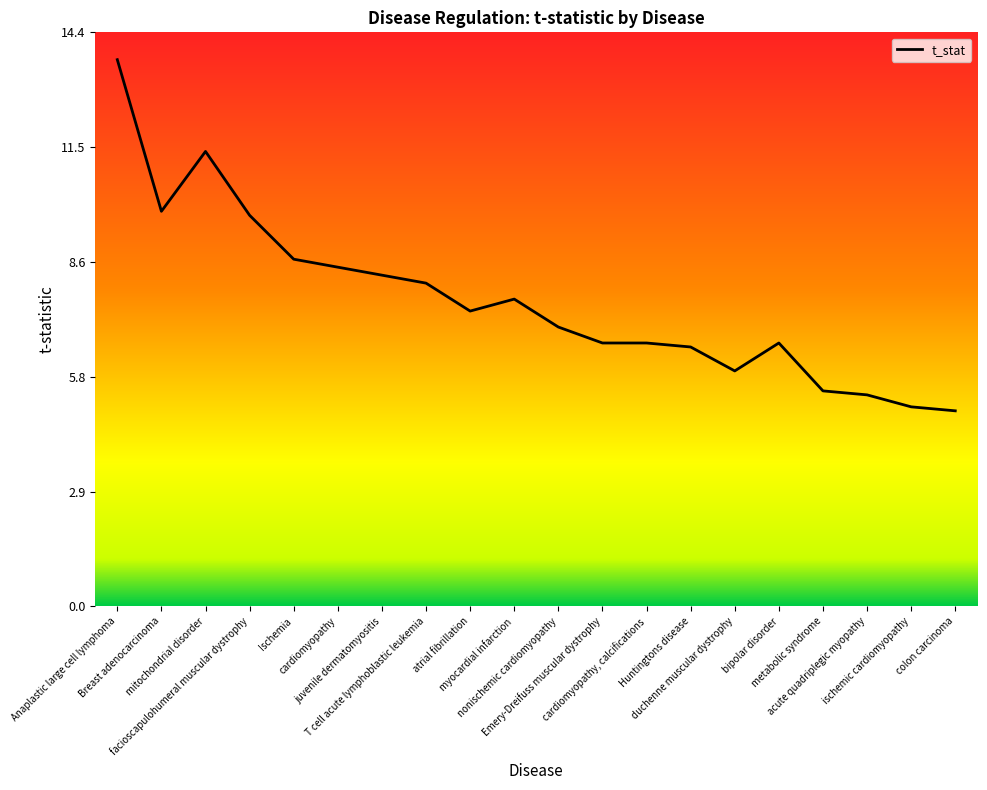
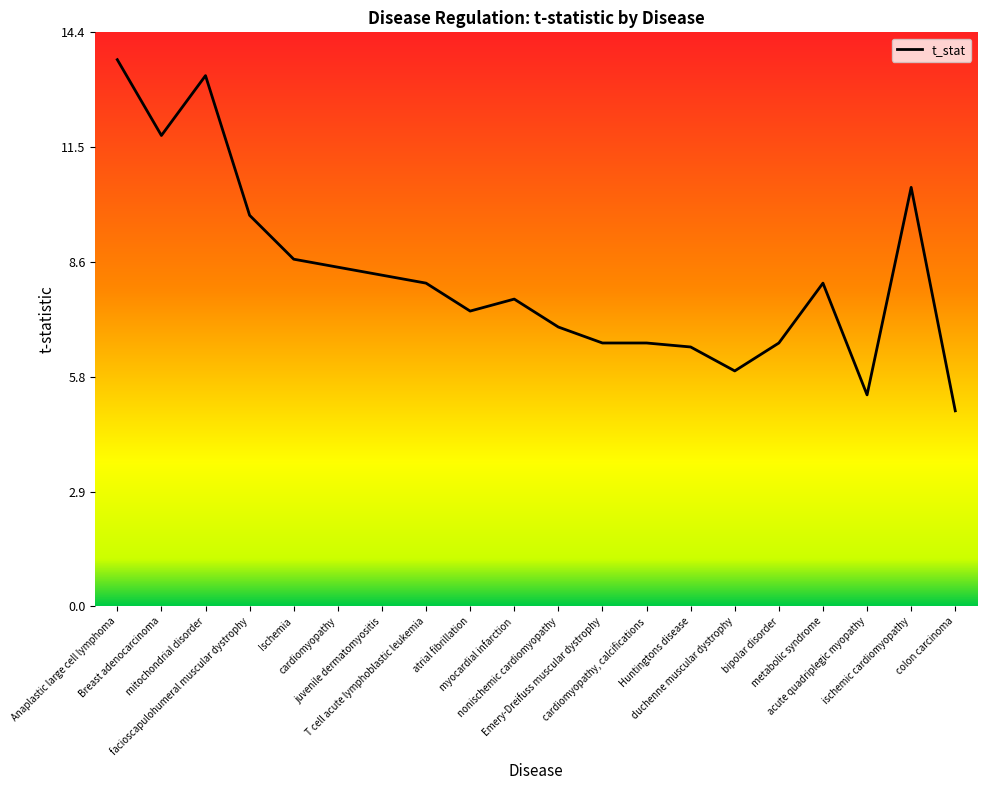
  {
    "Anaplastic large cell lymphoma": 13.7,
-   "Breast adenocarcinoma": 9.9,
-   "mitochondrial disorder": 11.4,
+   "Breast adenocarcinoma": 11.8,
+   "mitochondrial disorder": 13.3,
    "facioscapulohumeral muscular dystrophy": 9.8,
    "Ischemia": 8.7,
    "cardiomyopathy": 8.5,
    "juvenile dermatomyositis": 8.3,
    "T cell acute lymphoblastic leukemia": 8.1,
    "atrial fibrillation": 7.4,
    "myocardial infarction": 7.7,
    "nonischemic cardiomyopathy": 7.0,
    "Emery-Dreifuss muscular dystrophy": 6.6,
    "cardiomyopathy, calcifications": 6.6,
    "Huntingtons disease": 6.5,
    "duchenne muscular dystrophy": 5.9,
    "bipolar disorder": 6.6,
-   "metabolic syndrome": 5.4,
+   "metabolic syndrome": 8.1,
    "acute quadriplegic myopathy": 5.3,
-   "ischemic cardiomyopathy": 5.0,
+   "ischemic cardiomyopathy": 10.5,
    "colon carcinoma": 4.9
  }
